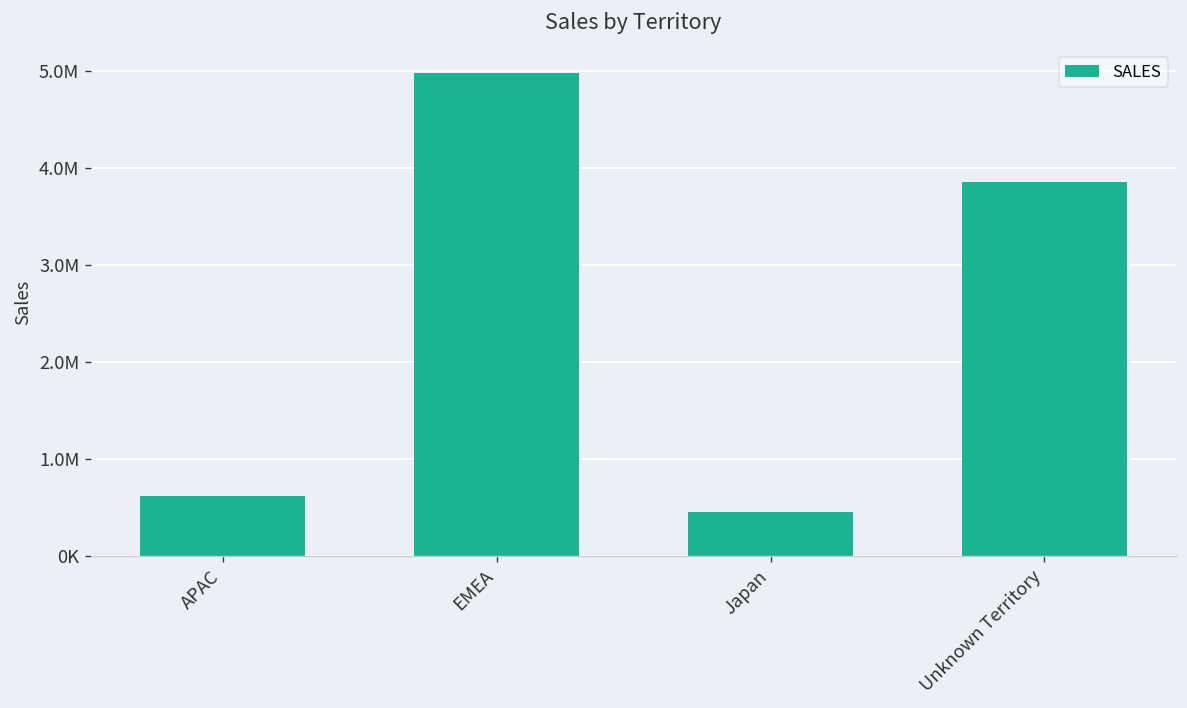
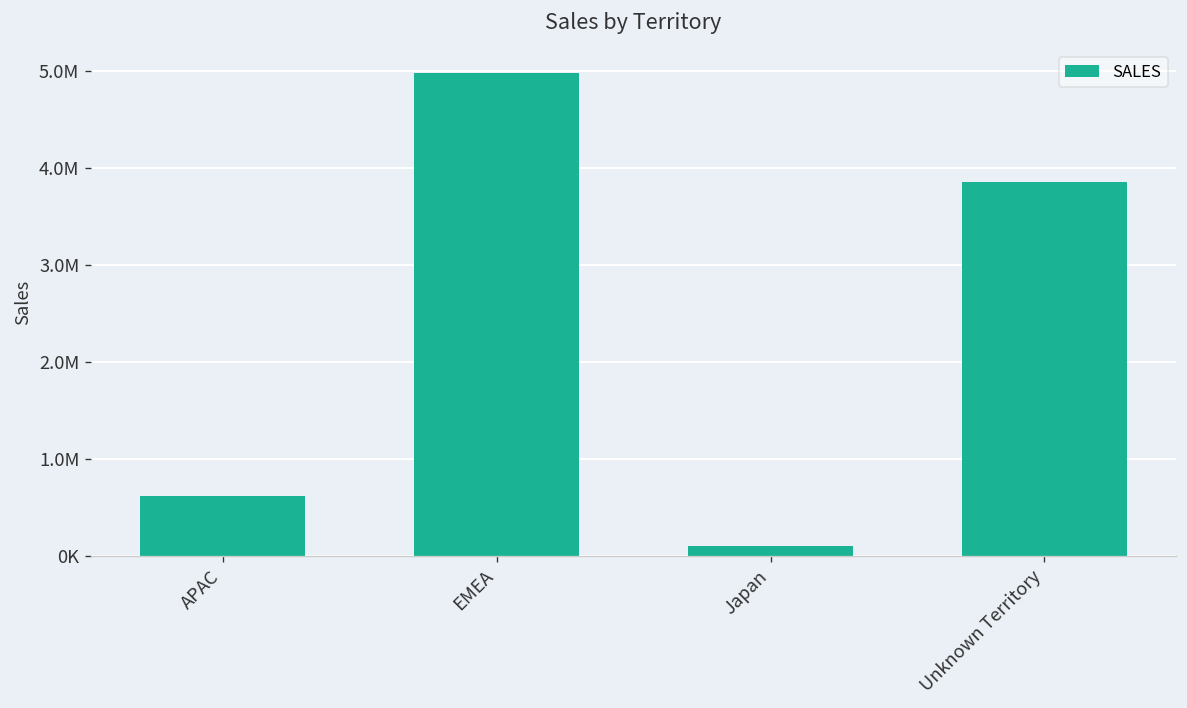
  {
    "APAC": 600000,
    "EMEA": 5000000,
-   "Japan": 500000,
+   "Japan": 100000,
    "Unknown Territory": 3900000
  }
